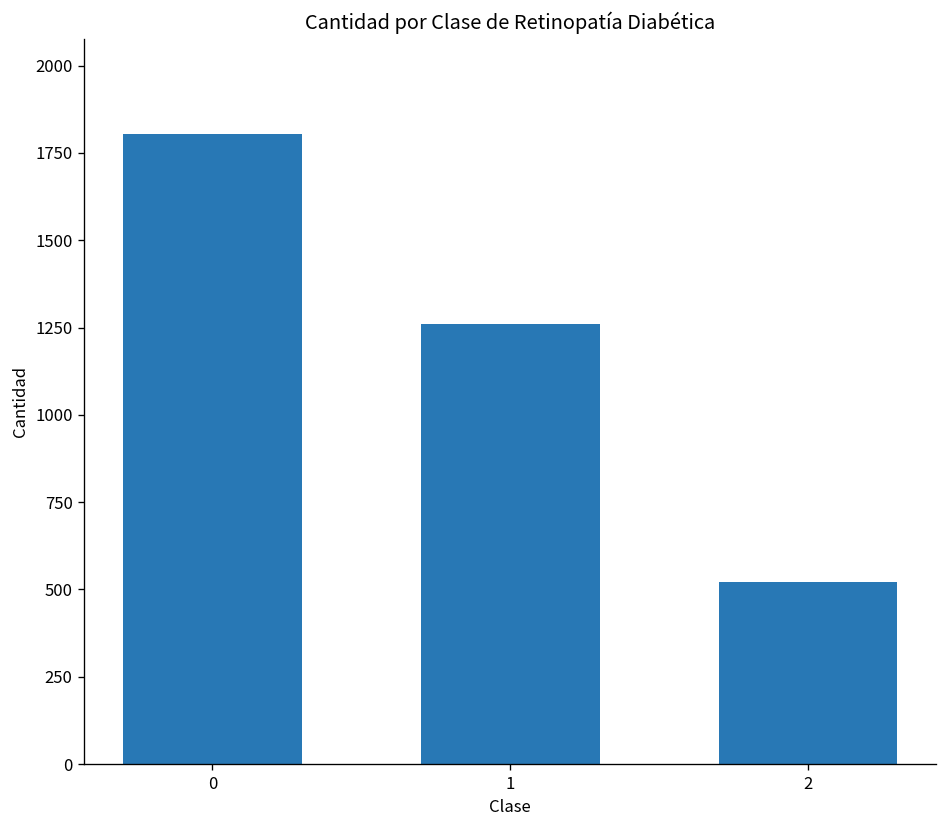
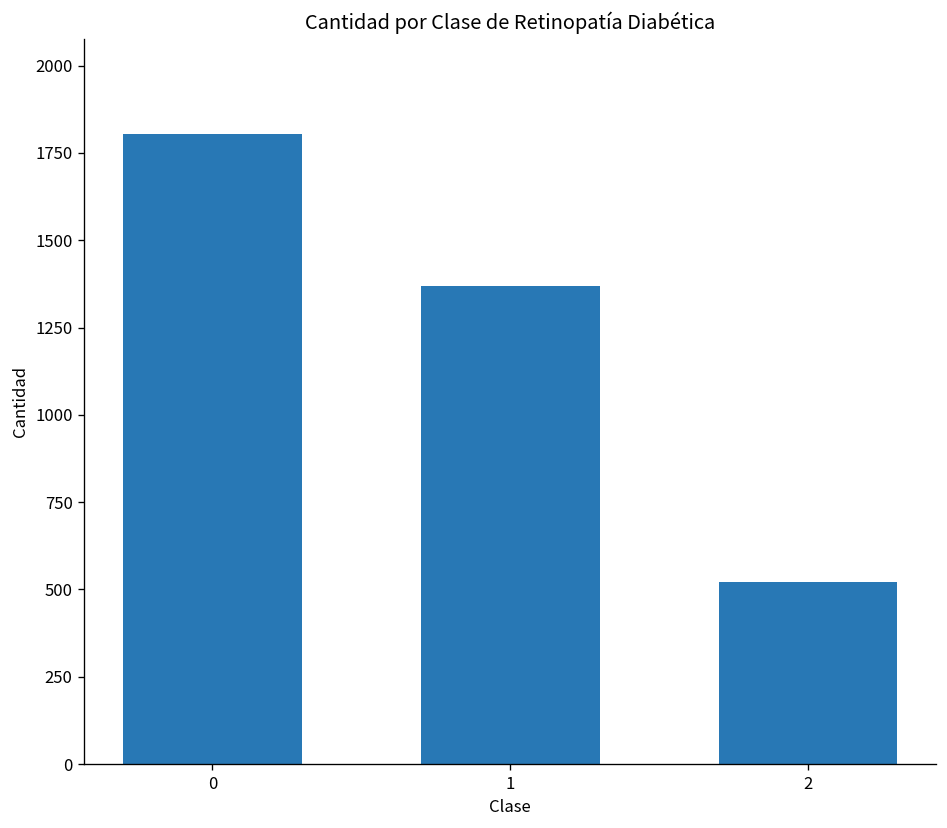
  {
    "0": 1810,
-   "1": 1260,
+   "1": 1370,
    "2": 520
  }
